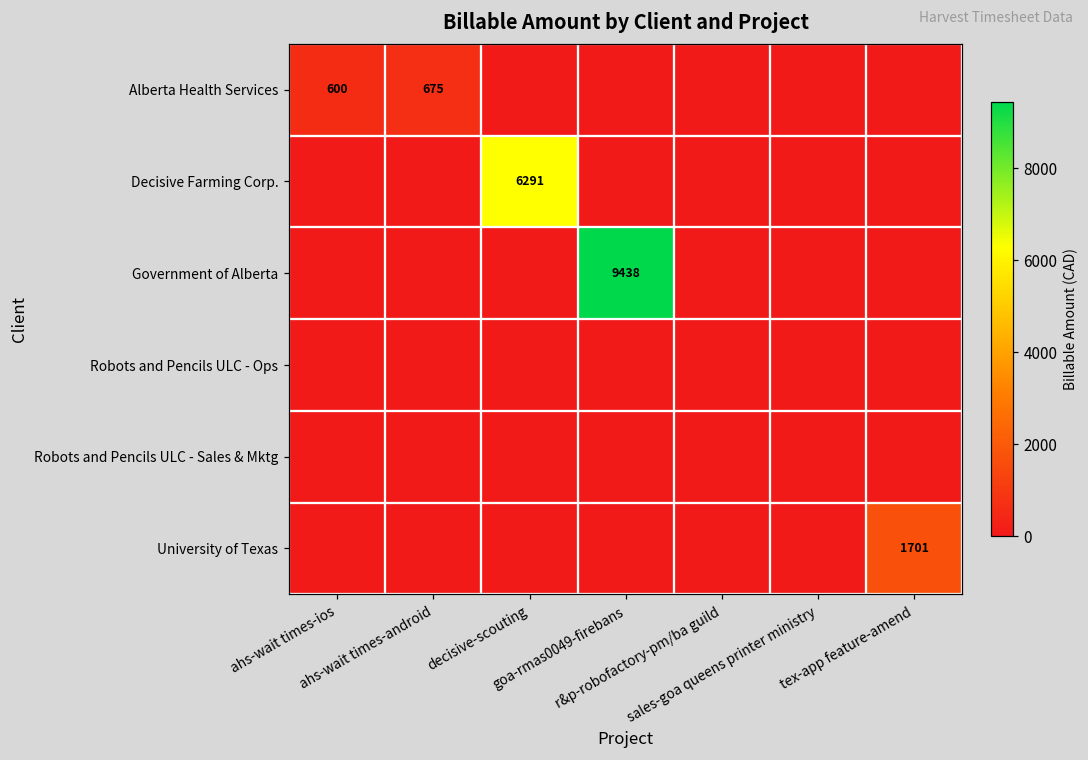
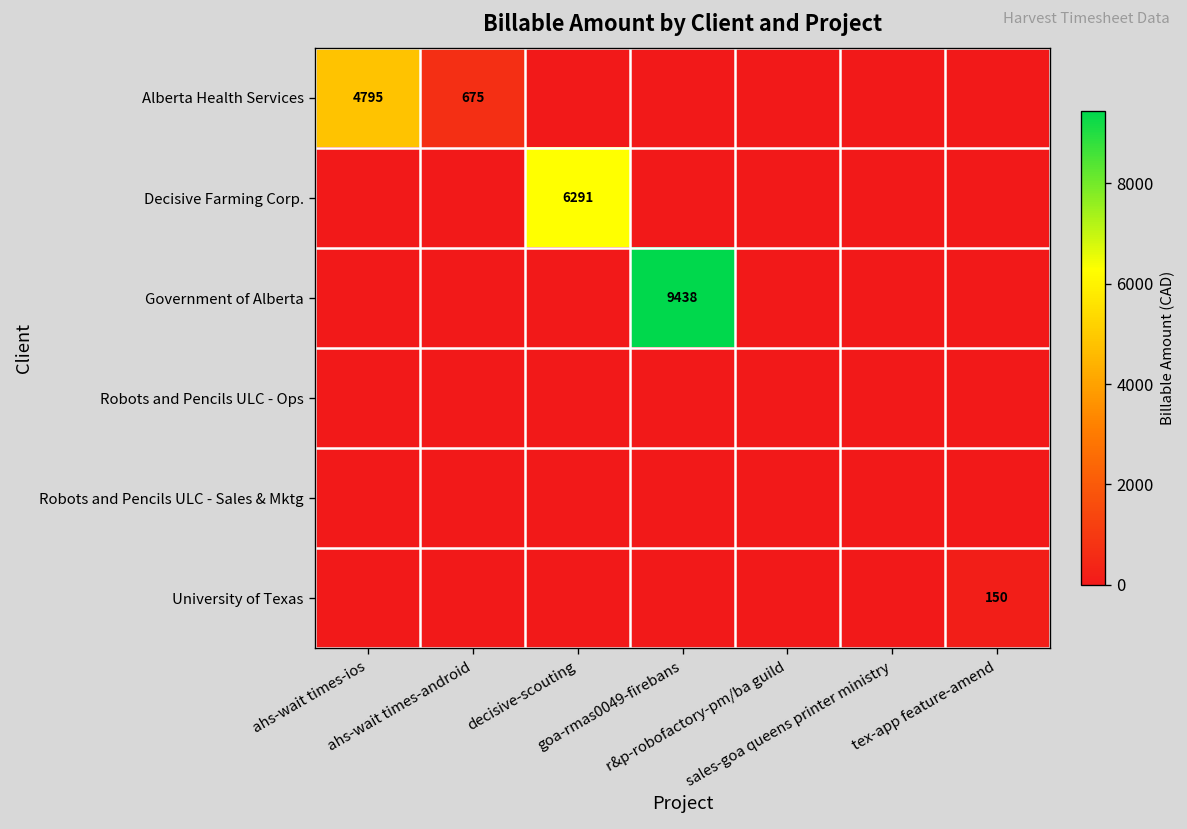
  {
    "Alberta Health Services": {
-     "ahs-wait times-ios": 600,
+     "ahs-wait times-ios": 4795,
      "ahs-wait times-android": 675
    },
    "Decisive Farming Corp.": {
      "decisive-scouting": 6291
    },
    "Government of Alberta": {
      "goa-rmas0049-firebans": 9438
    },
    "University of Texas": {
-     "tex-app feature-amend": 1701
+     "tex-app feature-amend": 150
    }
  }
